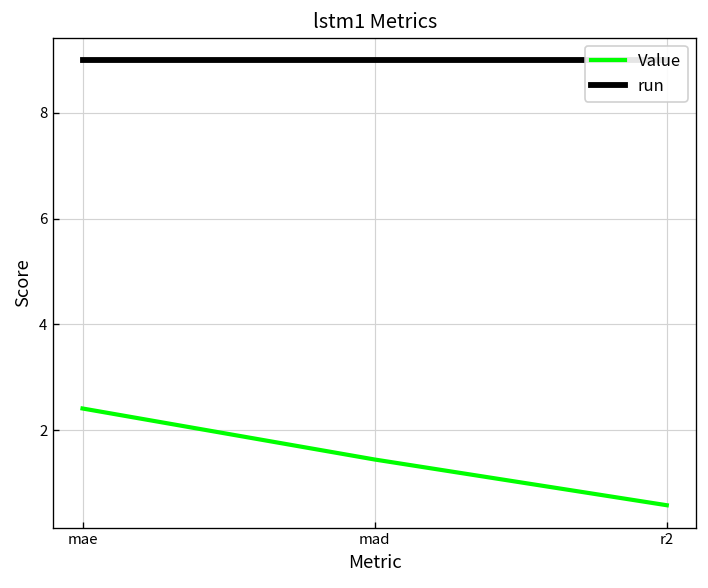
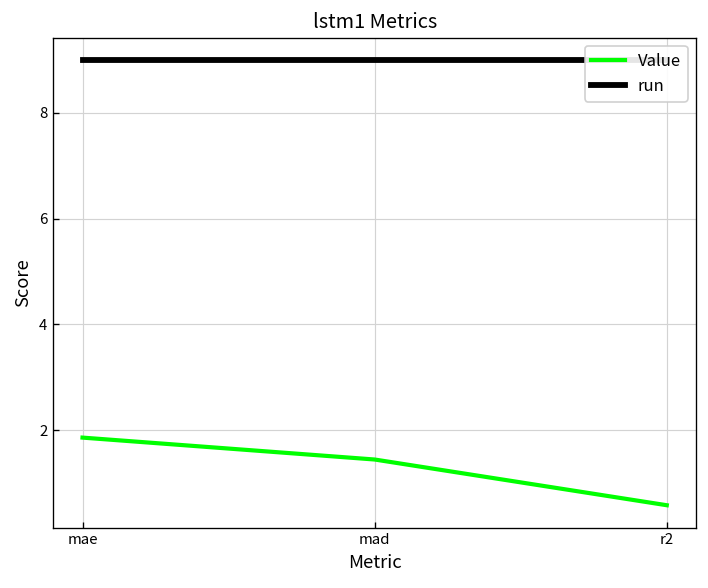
  {
    "Value": {
-     "mae": 2.4,
+     "mae": 1.9,
      "mad": 1.4,
      "r2": 0.6
    },
    "run": {
      "mae": 9.0,
      "mad": 9.0
    }
  }
